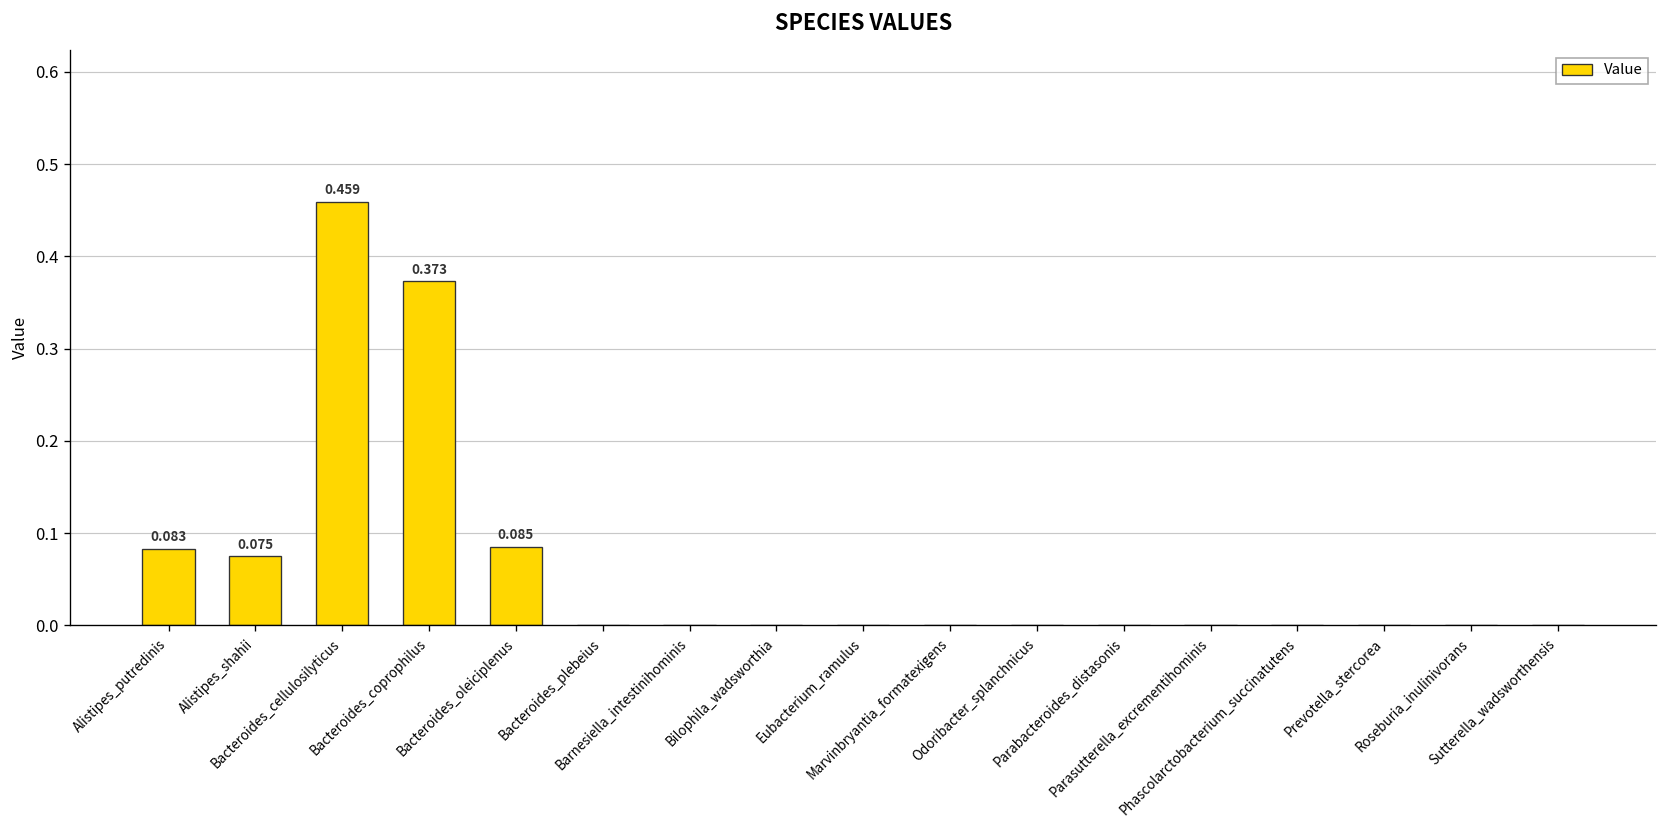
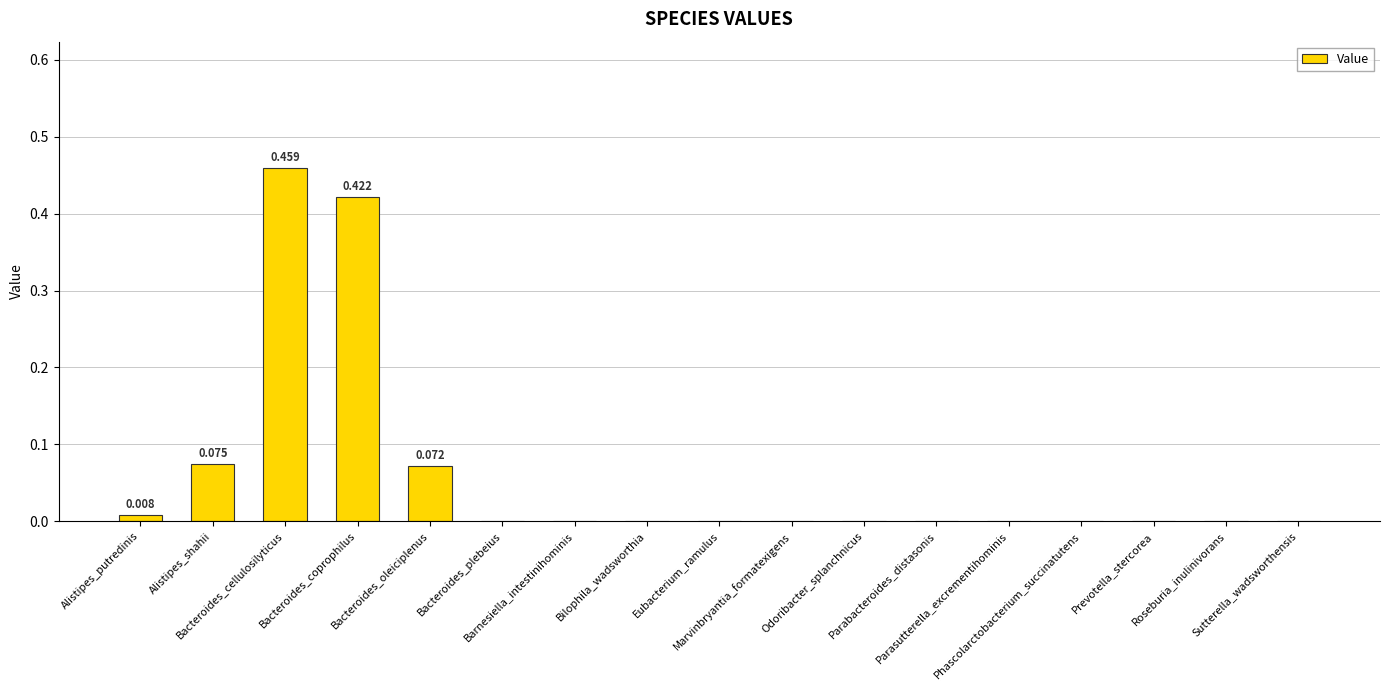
  {
-   "Alistipes_putredinis": 0.083,
+   "Alistipes_putredinis": 0.008,
    "Alistipes_shahii": 0.075,
    "Bacteroides_cellulosilyticus": 0.459,
-   "Bacteroides_coprophilus": 0.373,
-   "Bacteroides_oleiciplenus": 0.085
+   "Bacteroides_coprophilus": 0.422,
+   "Bacteroides_oleiciplenus": 0.072
  }
